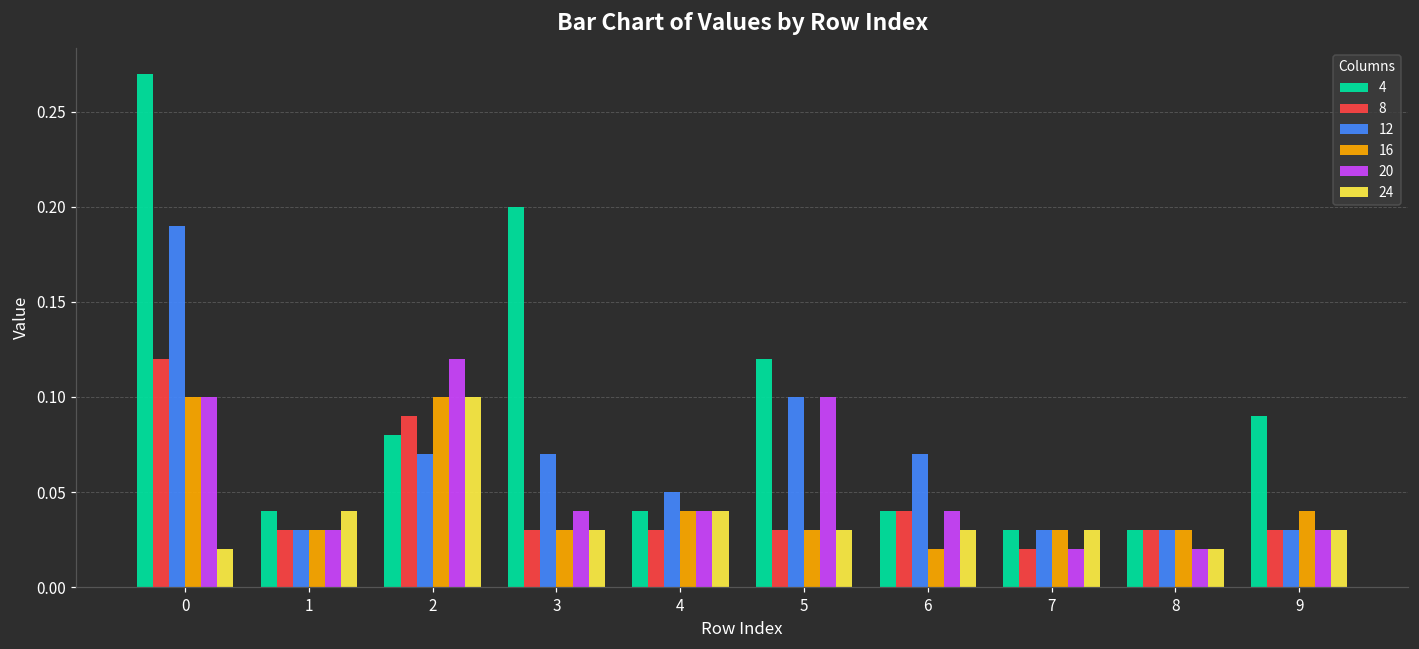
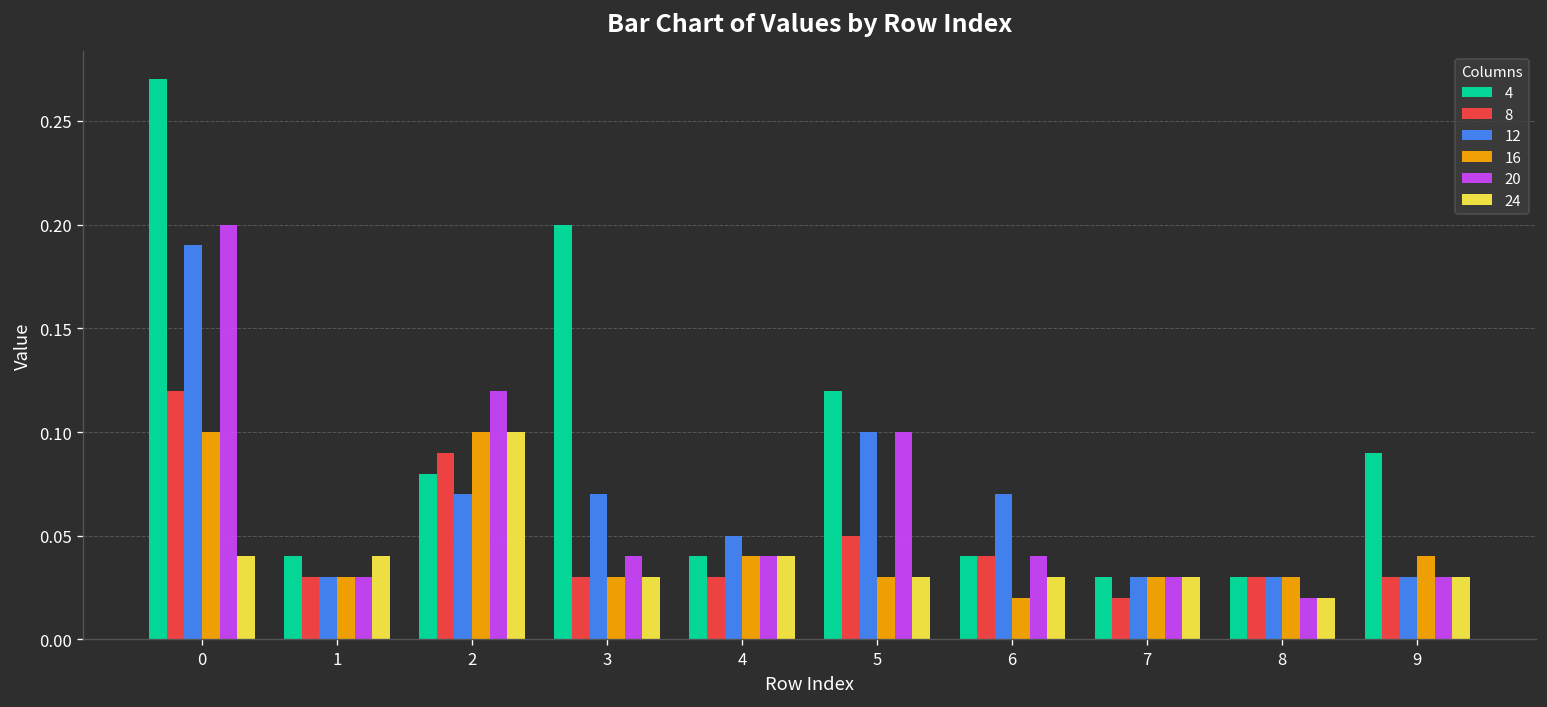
  {
    "4": {
      "0": 0.27,
      "1": 0.04,
      "2": 0.08,
      "3": 0.20,
      "4": 0.04,
      "5": 0.12,
      "6": 0.04,
      "7": 0.03,
      "8": 0.03,
      "9": 0.09
    },
    "8": {
      "0": 0.12,
      "1": 0.03,
      "2": 0.09,
      "3": 0.03,
      "4": 0.03,
-     "5": 0.03,
+     "5": 0.05,
      "6": 0.04,
      "7": 0.02,
      "8": 0.03,
      "9": 0.03
    },
    "12": {
      "0": 0.19,
      "1": 0.03,
      "2": 0.07,
      "3": 0.07,
      "4": 0.05,
      "5": 0.10,
      "6": 0.07,
      "7": 0.03,
      "8": 0.03,
      "9": 0.03
    },
    "16": {
      "0": 0.10,
      "1": 0.03,
      "2": 0.10,
      "3": 0.03,
      "4": 0.04,
      "5": 0.03,
      "6": 0.02,
      "7": 0.03,
      "8": 0.03,
      "9": 0.04
    },
    "20": {
-     "0": 0.1,
+     "0": 0.2,
      "1": 0.03,
      "2": 0.12,
      "3": 0.04,
      "4": 0.04,
      "5": 0.10,
      "6": 0.04,
-     "7": 0.02,
+     "7": 0.03,
      "8": 0.02,
      "9": 0.03
    },
    "24": {
-     "0": 0.02,
+     "0": 0.04,
      "1": 0.04,
      "2": 0.10,
      "3": 0.03,
      "4": 0.04,
      "5": 0.03,
      "6": 0.03,
      "7": 0.03,
      "8": 0.02,
      "9": 0.03
    }
  }
